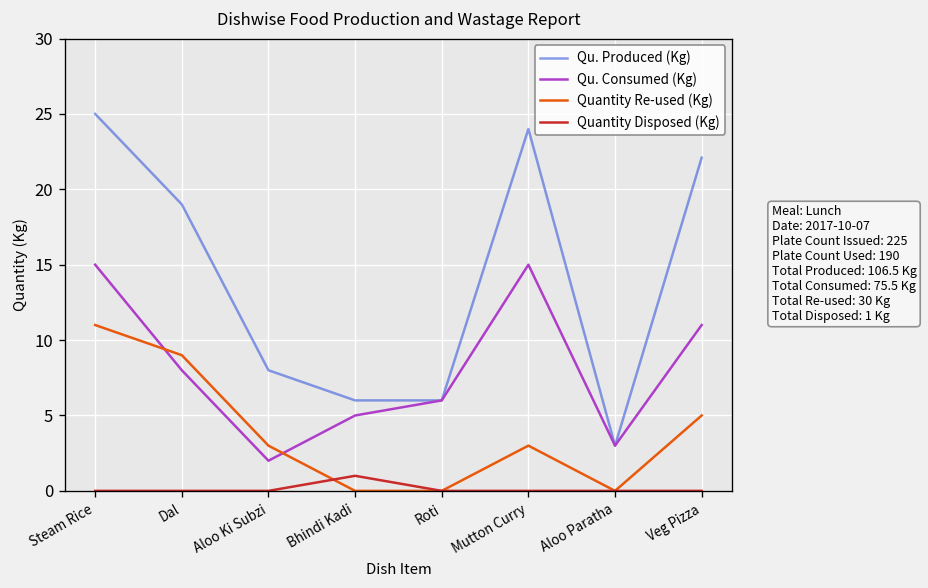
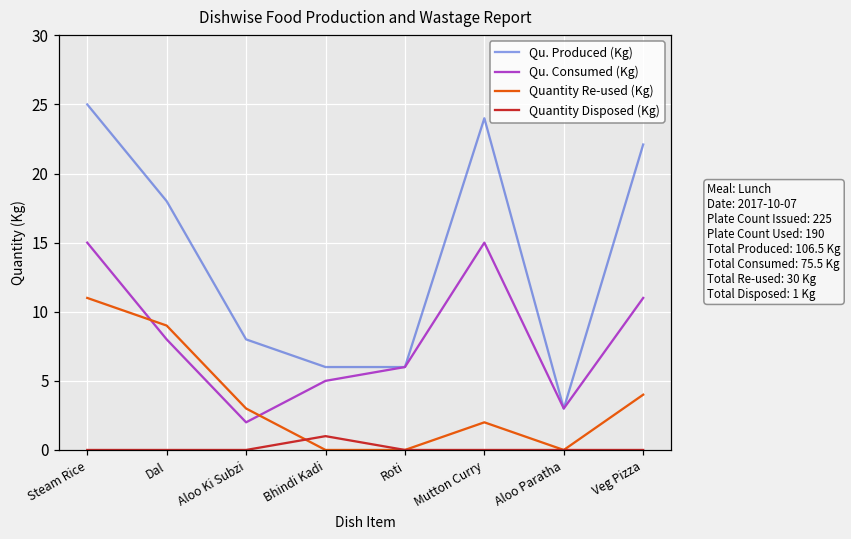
  {
    "Qu. Produced (Kg)": {
      "Steam Rice": 25,
-     "Dal": 19,
+     "Dal": 18,
      "Aloo Ki Subzi": 8,
      "Bhindi Kadi": 6,
      "Mutton Curry": 24,
      "Veg Pizza": 22
    },
    "Qu. Consumed (Kg)": {
      "Steam Rice": 15,
      "Dal": 8,
      "Aloo Ki Subzi": 2,
      "Bhindi Kadi": 5,
      "Mutton Curry": 15,
      "Veg Pizza": 11
    },
    "Quantity Re-used (Kg)": {
      "Steam Rice": 11,
      "Dal": 9,
      "Aloo Ki Subzi": 3,
      "Bhindi Kadi": 0,
-     "Mutton Curry": 3,
-     "Veg Pizza": 5
+     "Mutton Curry": 2,
+     "Veg Pizza": 4
    },
    "Quantity Disposed (Kg)": {
      "Steam Rice": 0,
      "Dal": 0,
      "Aloo Ki Subzi": 0,
      "Bhindi Kadi": 1,
      "Mutton Curry": 0,
      "Veg Pizza": 0
    }
  }
